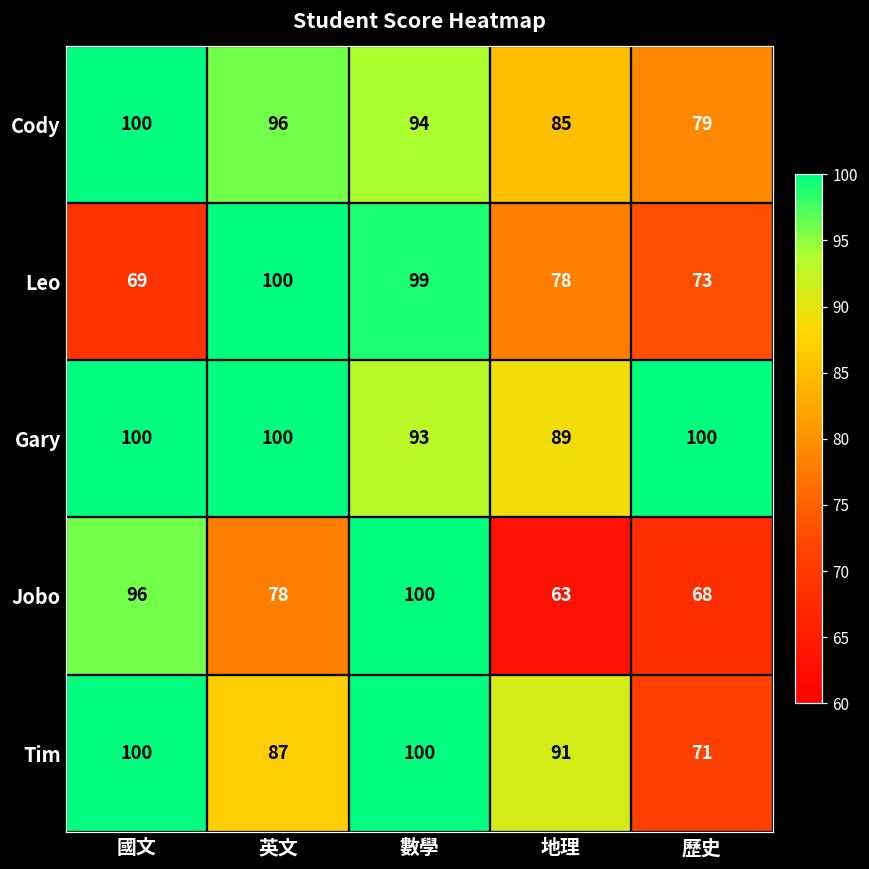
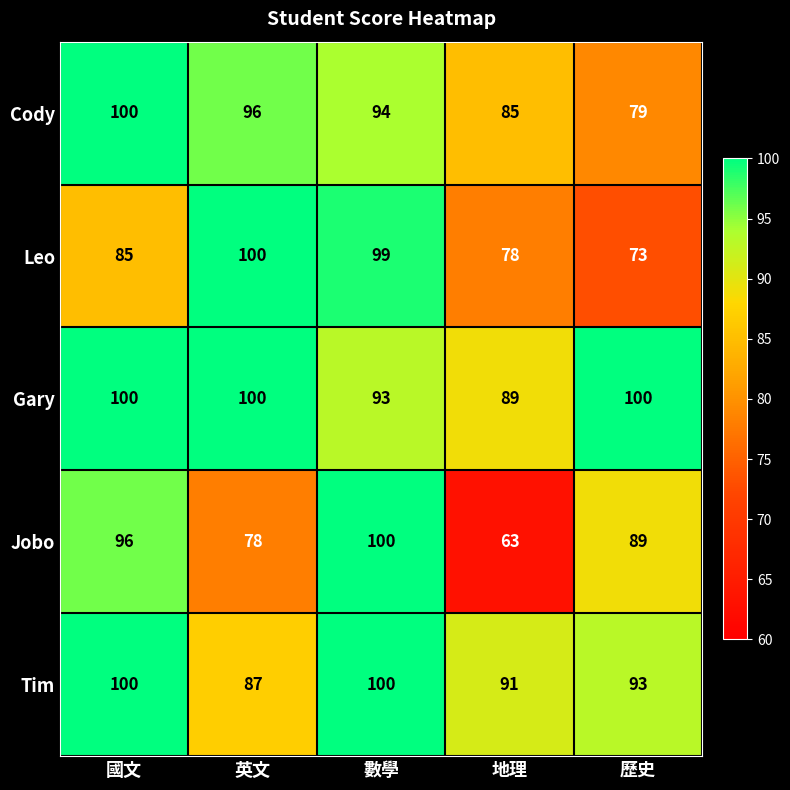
  {
    "Cody": {
      "國文": 100,
      "英文": 96,
      "數學": 94,
      "地理": 85,
      "歷史": 79
    },
    "Leo": {
-     "國文": 69,
+     "國文": 85,
      "英文": 100,
      "數學": 99,
      "地理": 78,
      "歷史": 73
    },
    "Gary": {
      "國文": 100,
      "英文": 100,
      "數學": 93,
      "地理": 89,
      "歷史": 100
    },
    "Jobo": {
      "國文": 96,
      "英文": 78,
      "數學": 100,
      "地理": 63,
-     "歷史": 68
+     "歷史": 89
    },
    "Tim": {
      "國文": 100,
      "英文": 87,
      "數學": 100,
      "地理": 91,
-     "歷史": 71
+     "歷史": 93
    }
  }
